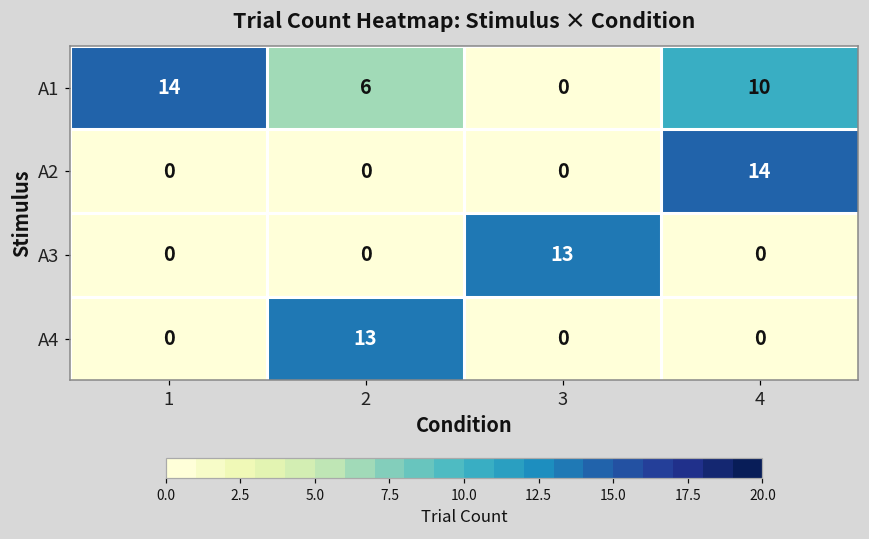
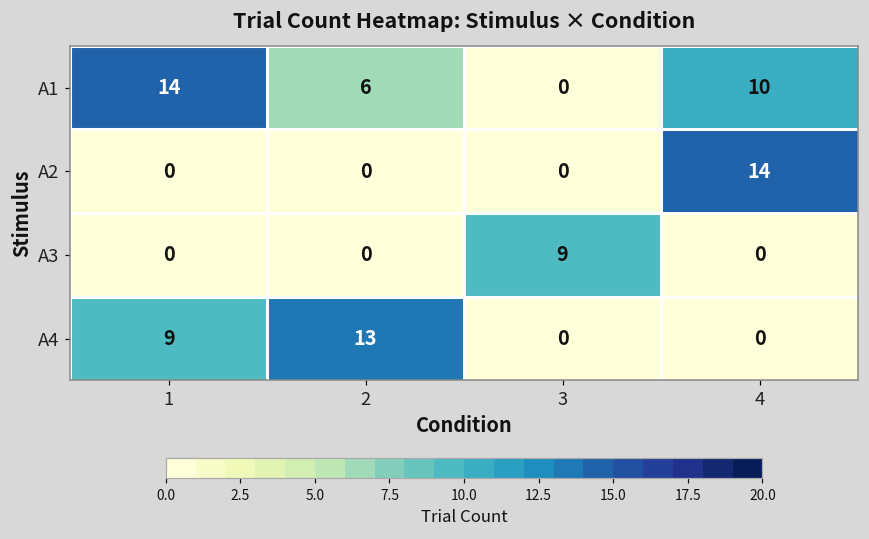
  {
    "A1": {
      "1": 14,
      "2": 6,
      "3": 0,
      "4": 10
    },
    "A2": {
      "1": 0,
      "2": 0,
      "3": 0,
      "4": 14
    },
    "A3": {
      "1": 0,
      "2": 0,
-     "3": 13,
+     "3": 9,
      "4": 0
    },
    "A4": {
-     "1": 0,
+     "1": 9,
      "2": 13,
      "3": 0,
      "4": 0
    }
  }
